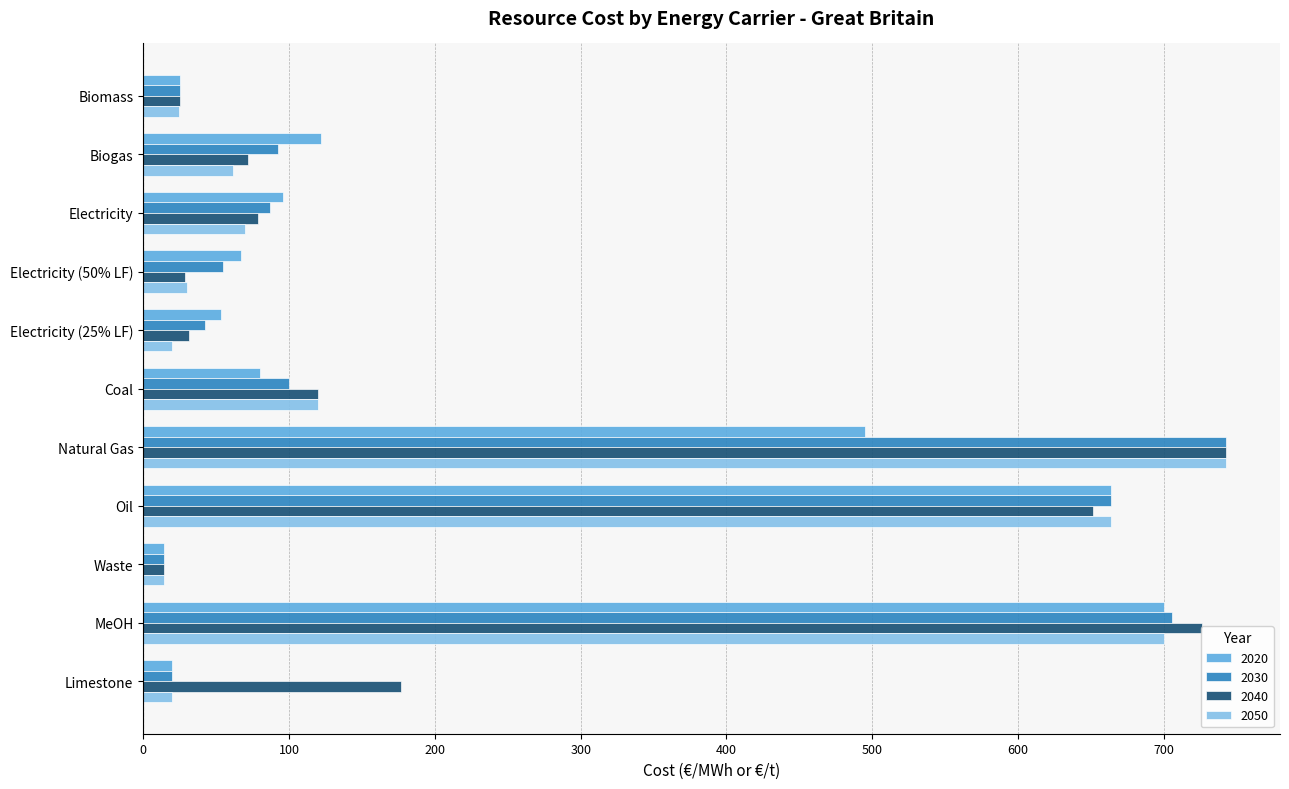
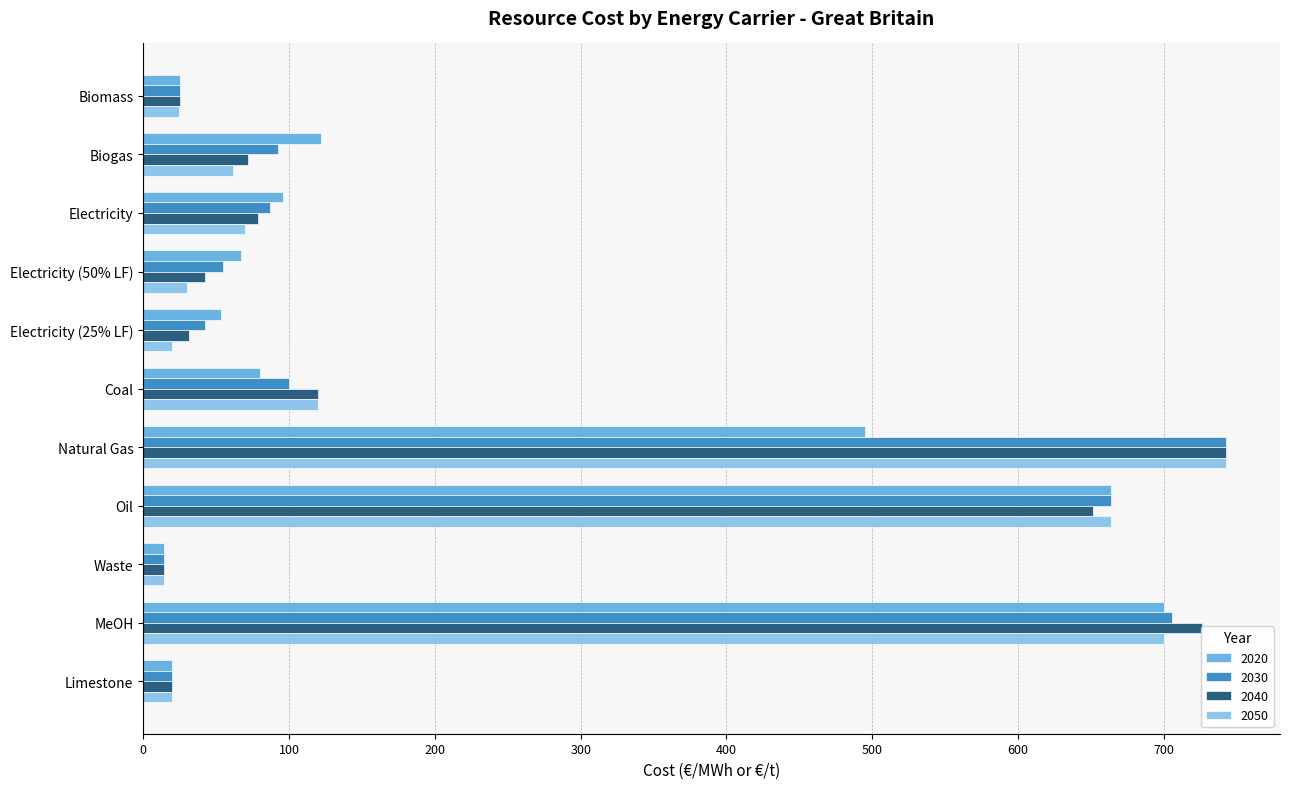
  {
    "2030": {
      "Biomass": 25,
      "Biogas": 92,
      "Electricity": 87,
      "Electricity (50% LF)": 55,
      "Electricity (25% LF)": 42,
      "Coal": 100,
      "Natural Gas": 743,
      "Oil": 664,
      "Waste": 14,
      "MeOH": 706,
      "Limestone": 20
    },
    "2040": {
      "Biomass": 25,
      "Biogas": 72,
      "Electricity": 79,
-     "Electricity (50% LF)": 29,
+     "Electricity (50% LF)": 42,
      "Electricity (25% LF)": 31,
      "Coal": 120,
      "Natural Gas": 743,
      "Oil": 651,
      "Waste": 14,
-     "Limestone": 177
+     "Limestone": 20
    }
  }
